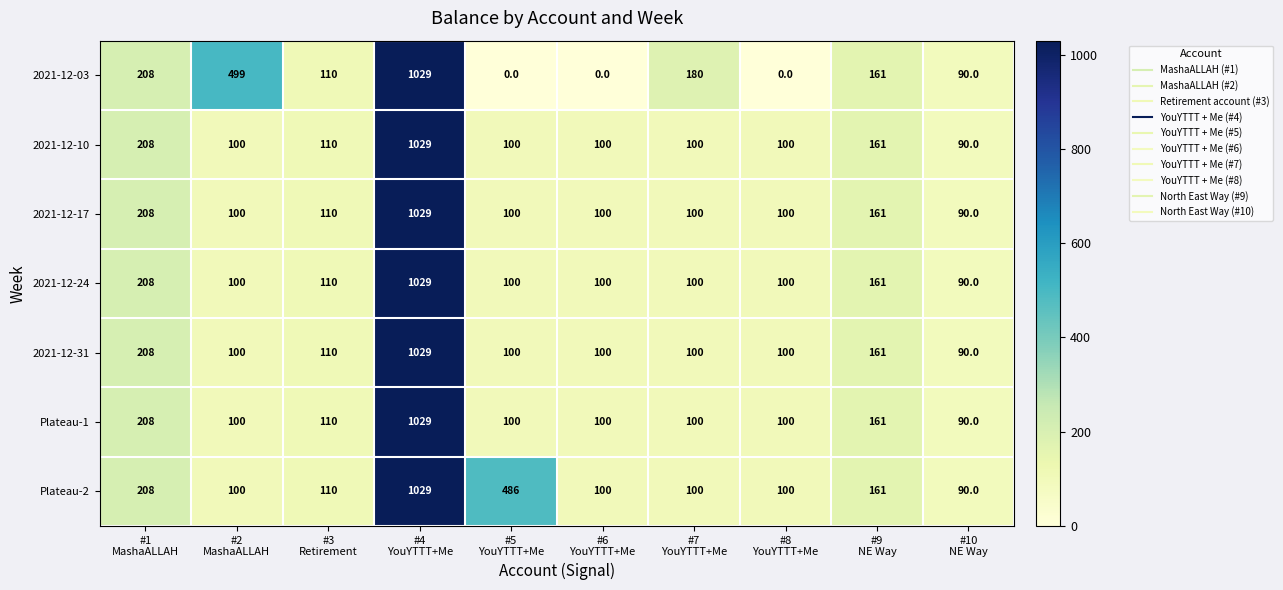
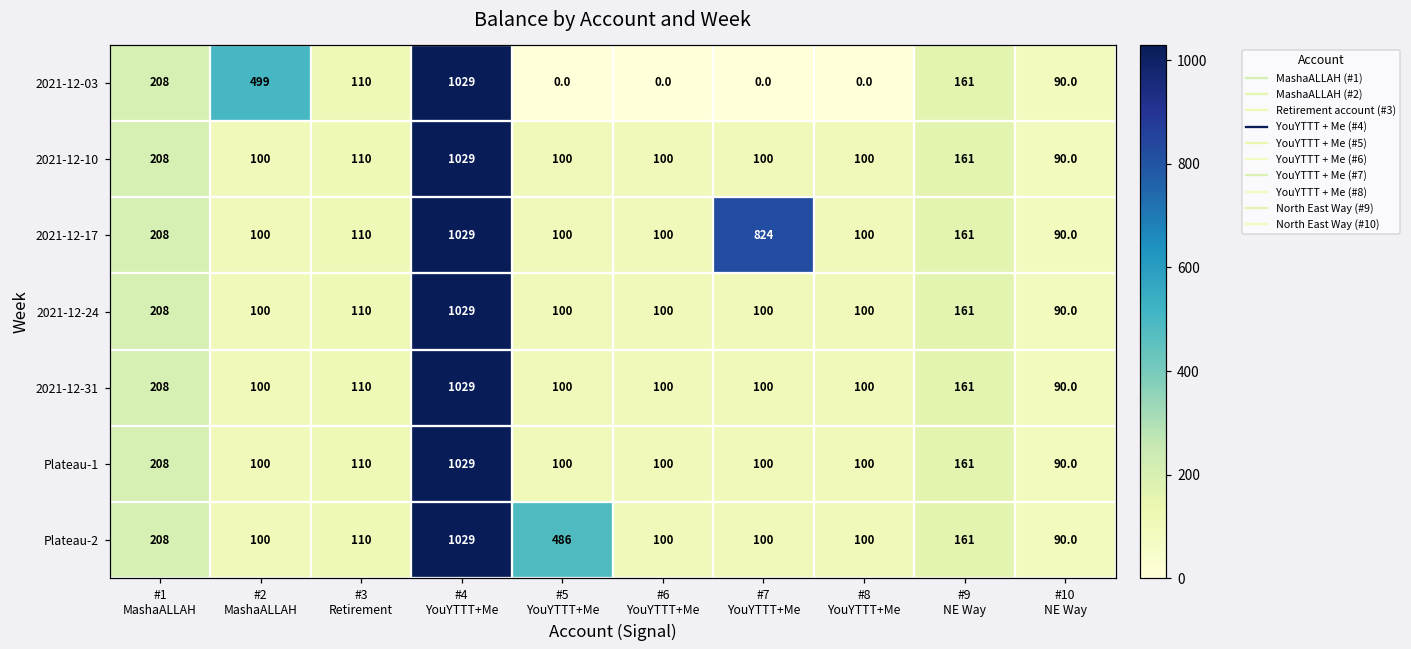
  {
    "2021-12-03": {
      "#1 MashaALLAH": 208,
      "#2 MashaALLAH": 499,
      "#3 Retirement": 110,
      "#4 YouYTTT+Me": 1029,
      "#5 YouYTTT+Me": 0.0,
      "#6 YouYTTT+Me": 0.0,
-     "#7 YouYTTT+Me": 180,
+     "#7 YouYTTT+Me": 0.0,
      "#8 YouYTTT+Me": 0.0,
      "#9 NE Way": 161,
      "#10 NE Way": 90.0
    },
    "2021-12-10": {
      "#1 MashaALLAH": 208,
      "#2 MashaALLAH": 100,
      "#3 Retirement": 110,
      "#4 YouYTTT+Me": 1029,
      "#5 YouYTTT+Me": 100,
      "#6 YouYTTT+Me": 100,
      "#7 YouYTTT+Me": 100,
      "#8 YouYTTT+Me": 100,
      "#9 NE Way": 161,
      "#10 NE Way": 90.0
    },
    "2021-12-17": {
      "#1 MashaALLAH": 208,
      "#2 MashaALLAH": 100,
      "#3 Retirement": 110,
      "#4 YouYTTT+Me": 1029,
      "#5 YouYTTT+Me": 100,
      "#6 YouYTTT+Me": 100,
-     "#7 YouYTTT+Me": 100,
+     "#7 YouYTTT+Me": 824,
      "#8 YouYTTT+Me": 100,
      "#9 NE Way": 161,
      "#10 NE Way": 90.0
    },
    "2021-12-24": {
      "#1 MashaALLAH": 208,
      "#2 MashaALLAH": 100,
      "#3 Retirement": 110,
      "#4 YouYTTT+Me": 1029,
      "#5 YouYTTT+Me": 100,
      "#6 YouYTTT+Me": 100,
      "#7 YouYTTT+Me": 100,
      "#8 YouYTTT+Me": 100,
      "#9 NE Way": 161,
      "#10 NE Way": 90.0
    },
    "2021-12-31": {
      "#1 MashaALLAH": 208,
      "#2 MashaALLAH": 100,
      "#3 Retirement": 110,
      "#4 YouYTTT+Me": 1029,
      "#5 YouYTTT+Me": 100,
      "#6 YouYTTT+Me": 100,
      "#7 YouYTTT+Me": 100,
      "#8 YouYTTT+Me": 100,
      "#9 NE Way": 161,
      "#10 NE Way": 90.0
    },
    "Plateau-1": {
      "#1 MashaALLAH": 208,
      "#2 MashaALLAH": 100,
      "#3 Retirement": 110,
      "#4 YouYTTT+Me": 1029,
      "#5 YouYTTT+Me": 100,
      "#6 YouYTTT+Me": 100,
      "#7 YouYTTT+Me": 100,
      "#8 YouYTTT+Me": 100,
      "#9 NE Way": 161,
      "#10 NE Way": 90.0
    },
    "Plateau-2": {
      "#1 MashaALLAH": 208,
      "#2 MashaALLAH": 100,
      "#3 Retirement": 110,
      "#4 YouYTTT+Me": 1029,
      "#5 YouYTTT+Me": 486,
      "#6 YouYTTT+Me": 100,
      "#7 YouYTTT+Me": 100,
      "#8 YouYTTT+Me": 100,
      "#9 NE Way": 161,
      "#10 NE Way": 90.0
    }
  }
